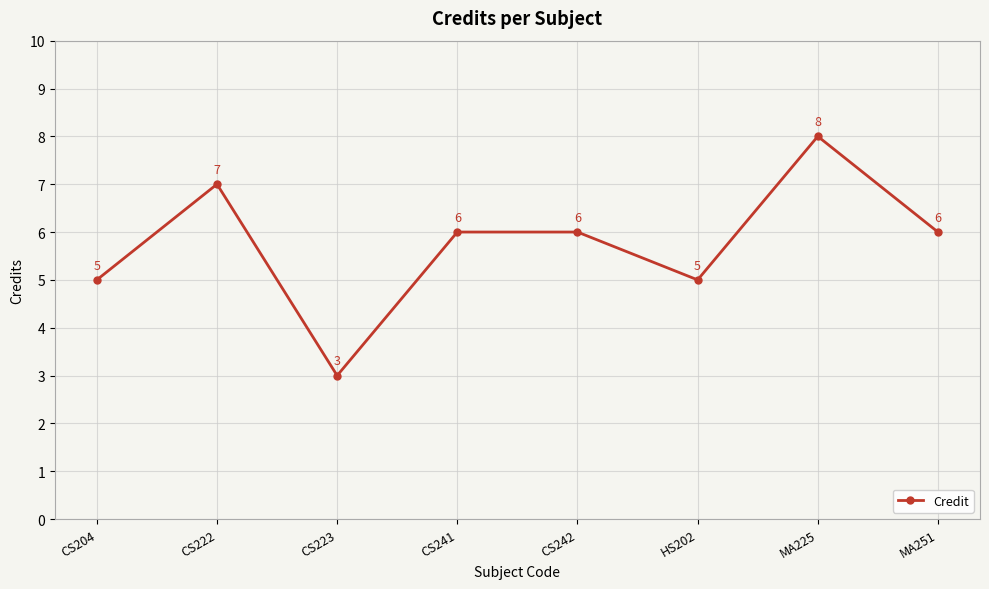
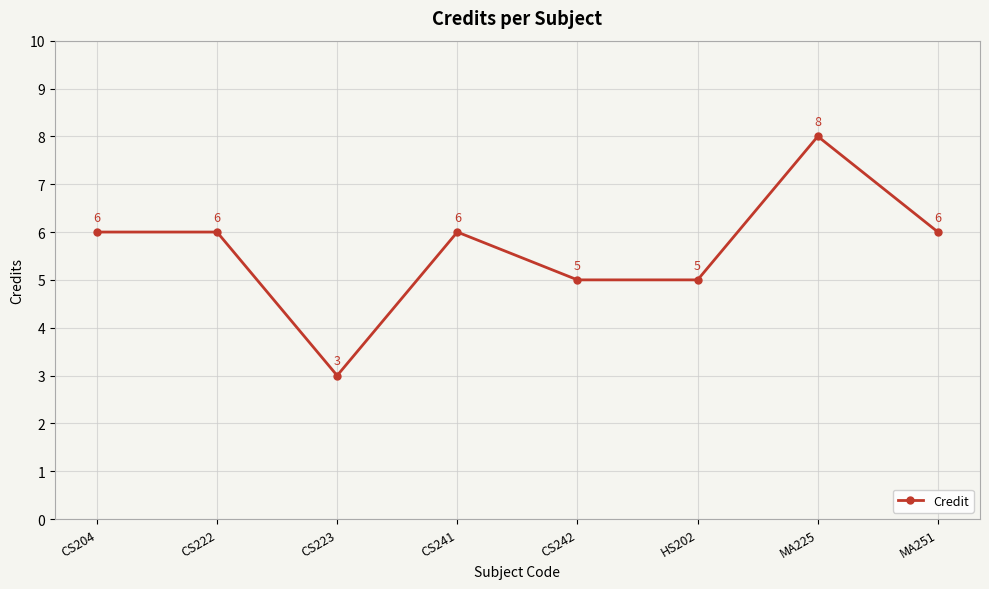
  {
-   "CS204": 5,
-   "CS222": 7,
+   "CS204": 6,
+   "CS222": 6,
    "CS223": 3,
    "CS241": 6,
-   "CS242": 6,
+   "CS242": 5,
    "HS202": 5,
    "MA225": 8,
    "MA251": 6
  }
